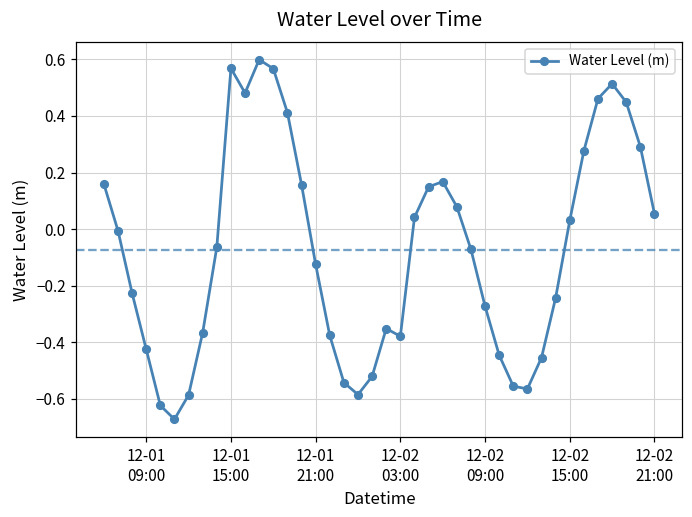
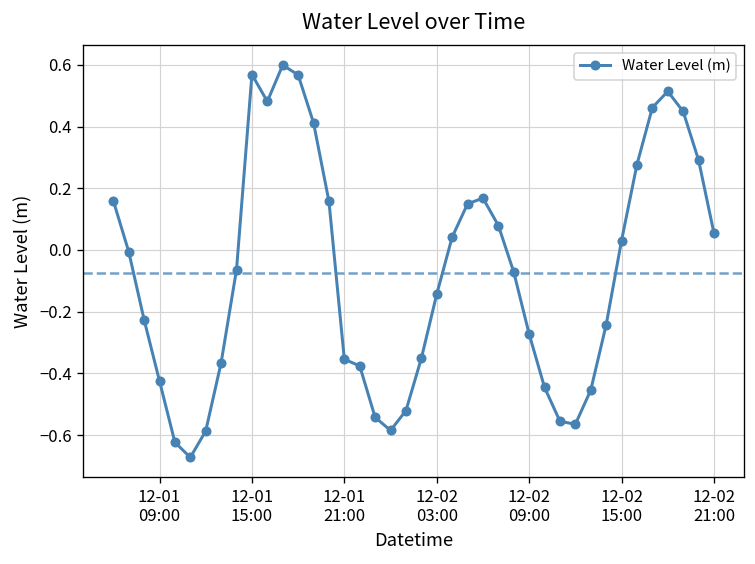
  {
    "12-01 09:00": -0.43,
    "12-01 15:00": 0.57,
-   "12-01 21:00": -0.12,
-   "12-02 03:00": -0.38,
+   "12-01 21:00": -0.35,
+   "12-02 03:00": -0.14,
    "12-02 09:00": -0.27,
    "12-02 15:00": 0.03,
    "12-02 21:00": 0.05
  }
